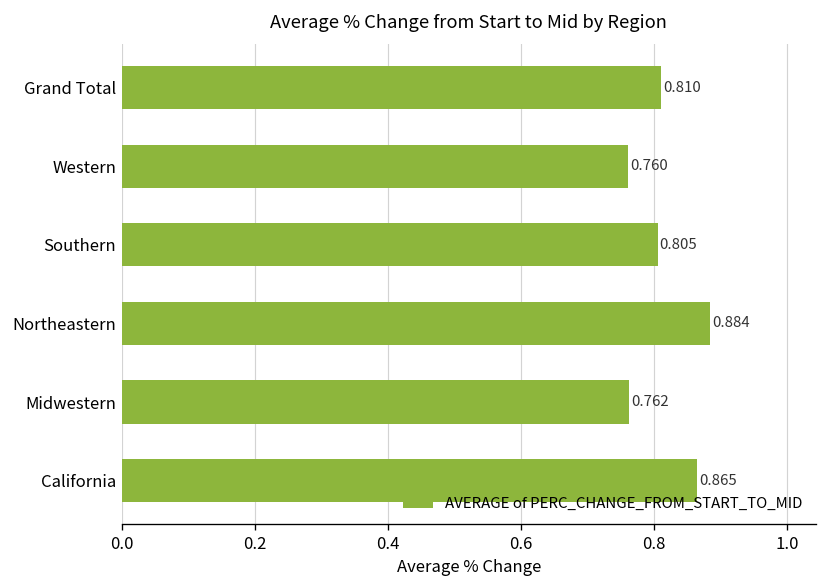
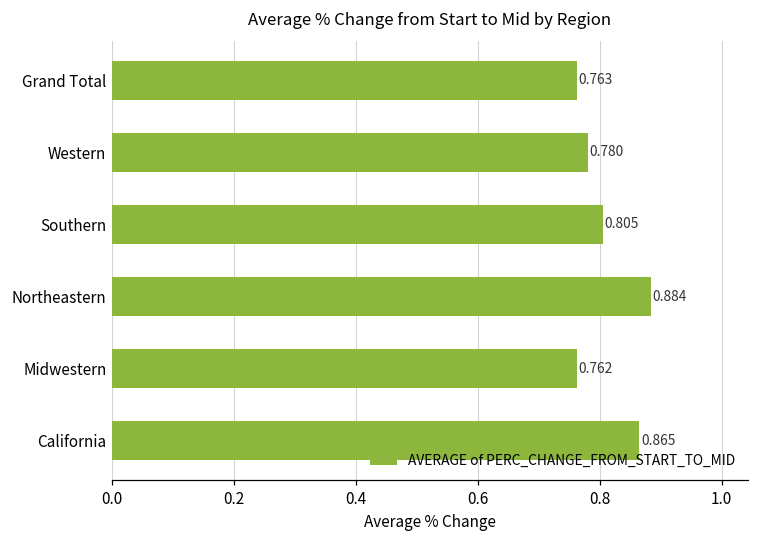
  {
-   "Grand Total": 0.810,
-   "Western": 0.760,
+   "Grand Total": 0.763,
+   "Western": 0.780,
    "Southern": 0.805,
    "Northeastern": 0.884,
    "Midwestern": 0.762,
    "California": 0.865
  }
